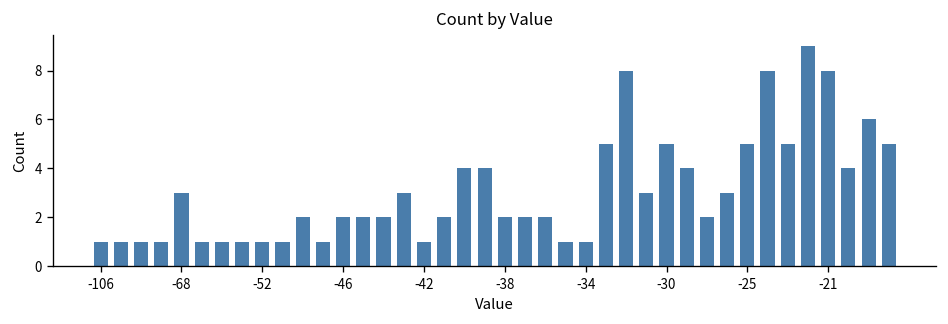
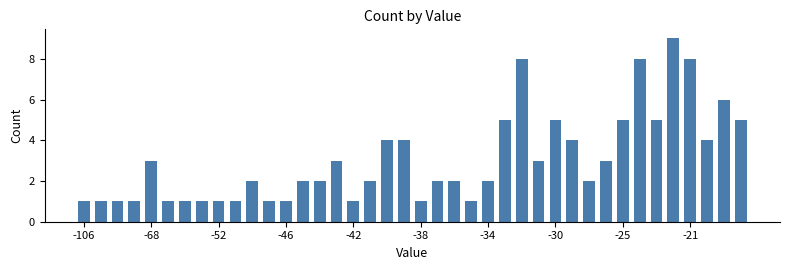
  {
    "-106": 1,
    "-68": 3,
    "-52": 1,
-   "-46": 2,
+   "-46": 1,
    "-42": 1,
-   "-38": 2,
-   "-34": 1,
+   "-38": 1,
+   "-34": 2,
    "-30": 5,
    "-25": 5,
    "-21": 8
  }
